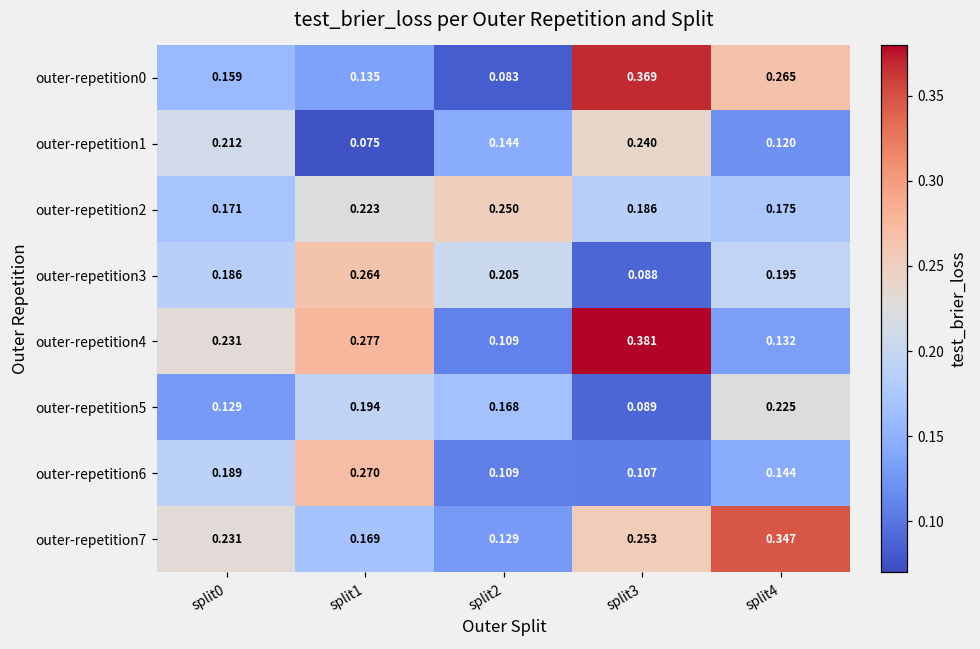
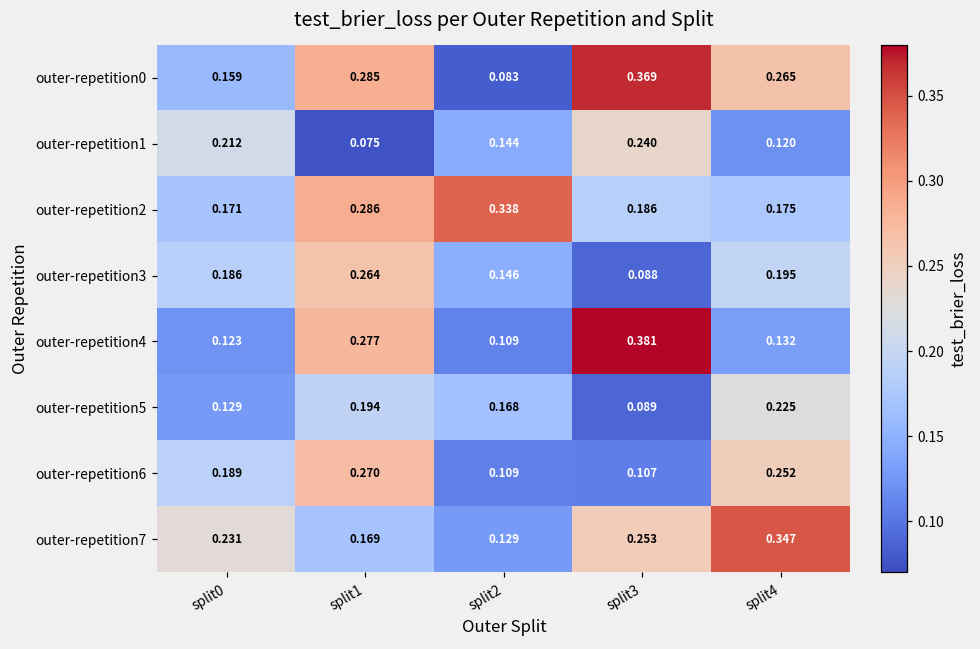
  {
    "outer-repetition0": {
      "split0": 0.159,
-     "split1": 0.135,
+     "split1": 0.285,
      "split2": 0.083,
      "split3": 0.369,
      "split4": 0.265
    },
    "outer-repetition1": {
      "split0": 0.212,
      "split1": 0.075,
      "split2": 0.144,
      "split3": 0.240,
      "split4": 0.120
    },
    "outer-repetition2": {
      "split0": 0.171,
-     "split1": 0.223,
-     "split2": 0.250,
+     "split1": 0.286,
+     "split2": 0.338,
      "split3": 0.186,
      "split4": 0.175
    },
    "outer-repetition3": {
      "split0": 0.186,
      "split1": 0.264,
-     "split2": 0.205,
+     "split2": 0.146,
      "split3": 0.088,
      "split4": 0.195
    },
    "outer-repetition4": {
-     "split0": 0.231,
+     "split0": 0.123,
      "split1": 0.277,
      "split2": 0.109,
      "split3": 0.381,
      "split4": 0.132
    },
    "outer-repetition5": {
      "split0": 0.129,
      "split1": 0.194,
      "split2": 0.168,
      "split3": 0.089,
      "split4": 0.225
    },
    "outer-repetition6": {
      "split0": 0.189,
      "split1": 0.270,
      "split2": 0.109,
      "split3": 0.107,
-     "split4": 0.144
+     "split4": 0.252
    },
    "outer-repetition7": {
      "split0": 0.231,
      "split1": 0.169,
      "split2": 0.129,
      "split3": 0.253,
      "split4": 0.347
    }
  }
